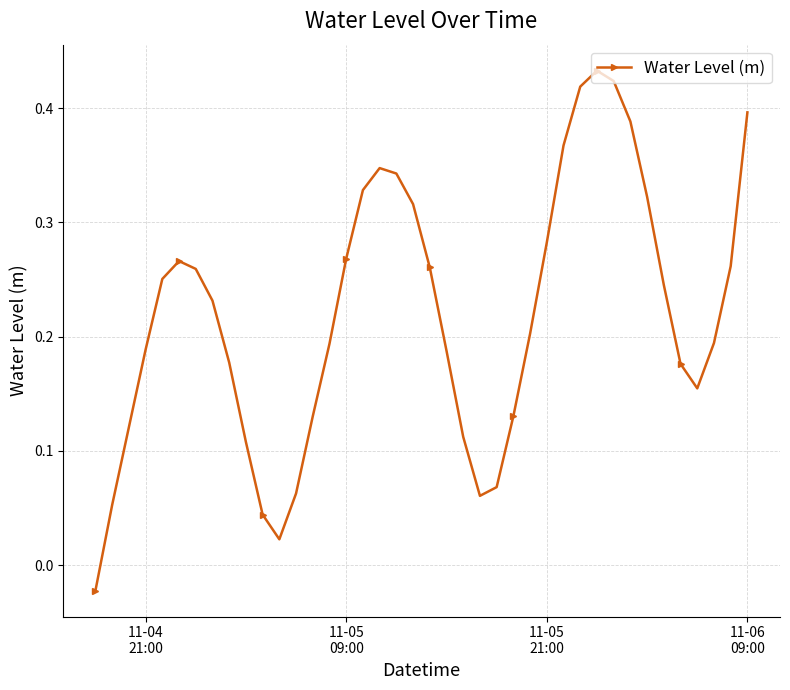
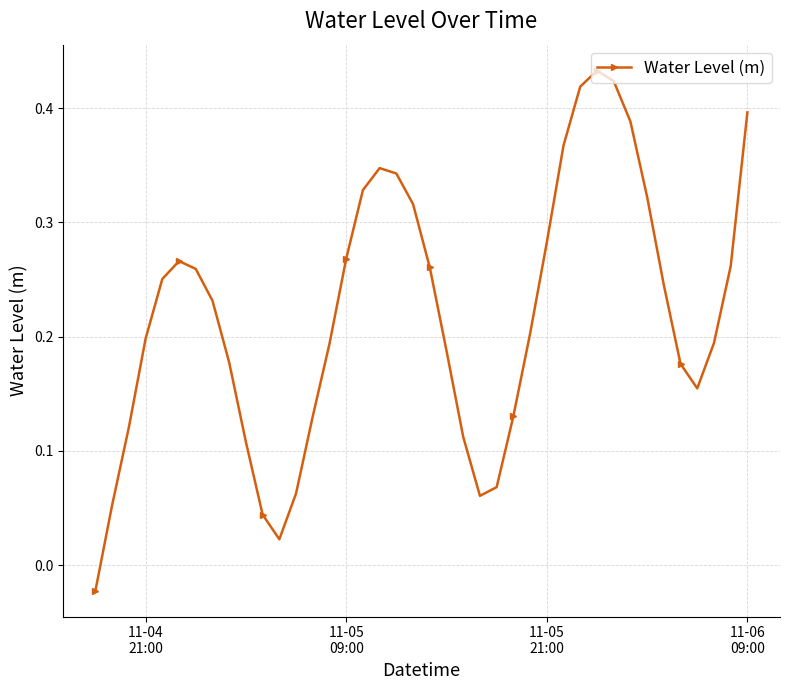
  {
-   "11-04 21:00": 0.189,
+   "11-04 21:00": 0.198,
    "11-05 09:00": 0.268,
    "11-05 21:00": 0.282,
    "11-06 09:00": 0.396
  }
